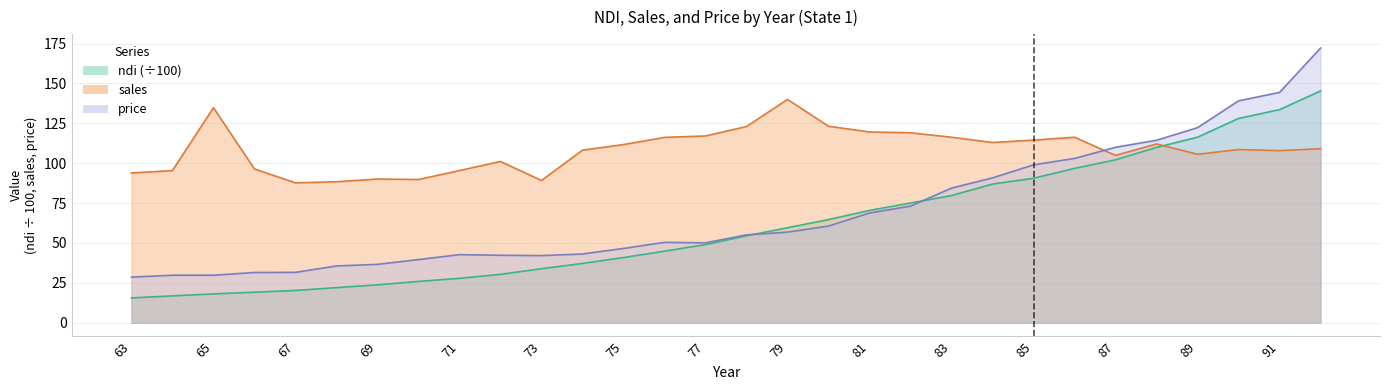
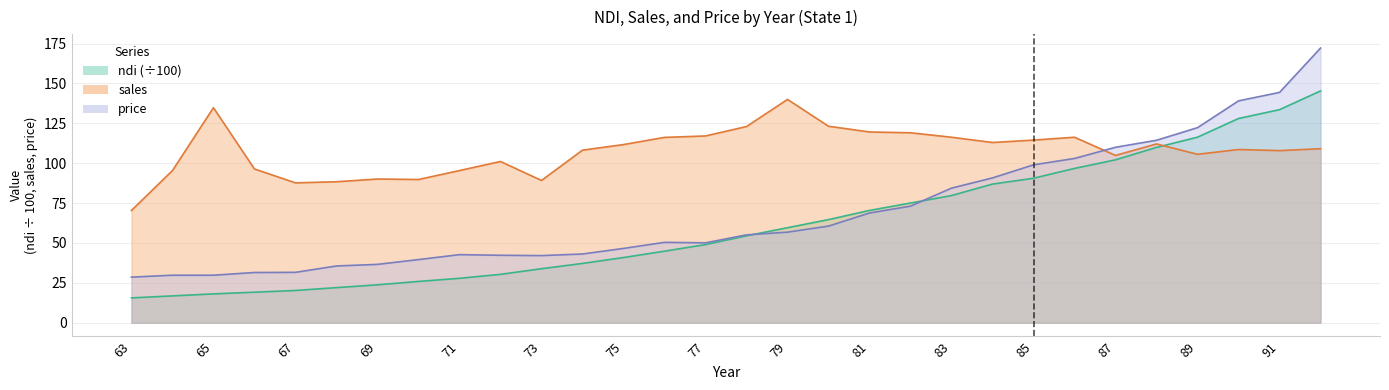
  {
    "sales": {
-     "63": 94,
+     "63": 70,
      "65": 135,
      "67": 88,
      "69": 90,
      "71": 95,
      "73": 89,
      "75": 112,
      "77": 117,
      "79": 140,
      "81": 120,
      "83": 116,
      "85": 115,
      "87": 105,
      "89": 106,
      "91": 108
    }
  }
